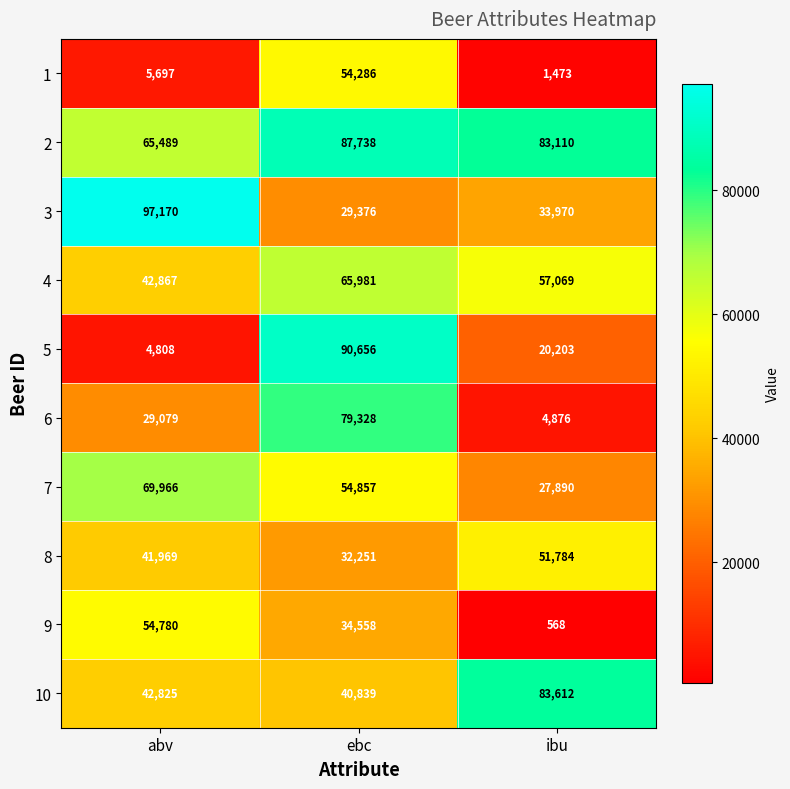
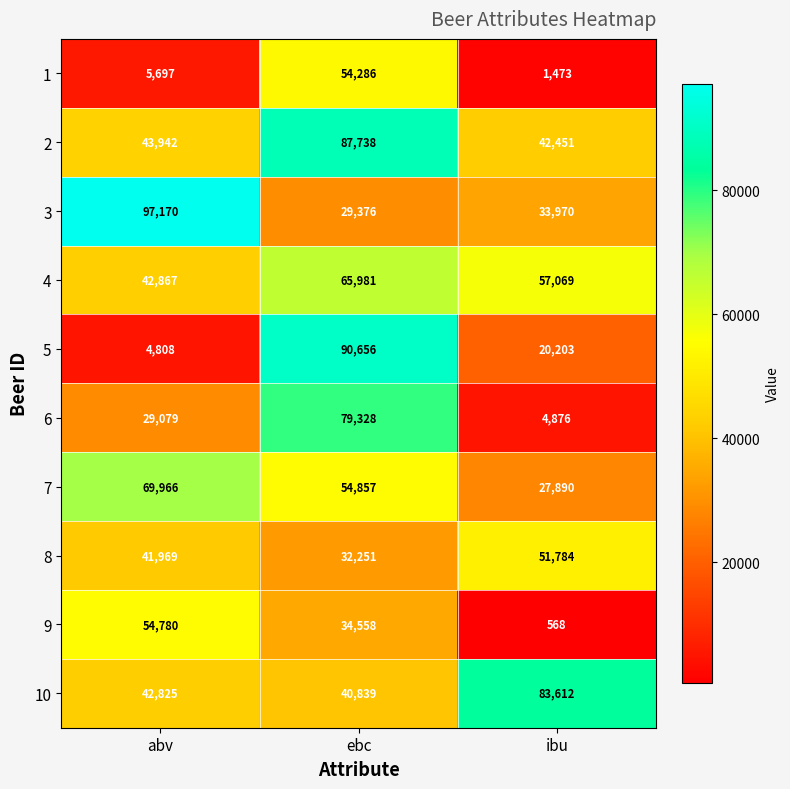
  {
    "1": {
      "abv": "5,697",
      "ebc": "54,286",
      "ibu": "1,473"
    },
    "2": {
-     "abv": "65,489",
+     "abv": "43,942",
      "ebc": "87,738",
-     "ibu": "83,110"
+     "ibu": "42,451"
    },
    "3": {
      "abv": "97,170",
      "ebc": "29,376",
      "ibu": "33,970"
    },
    "4": {
      "abv": "42,867",
      "ebc": "65,981",
      "ibu": "57,069"
    },
    "5": {
      "abv": "4,808",
      "ebc": "90,656",
      "ibu": "20,203"
    },
    "6": {
      "abv": "29,079",
      "ebc": "79,328",
      "ibu": "4,876"
    },
    "7": {
      "abv": "69,966",
      "ebc": "54,857",
      "ibu": "27,890"
    },
    "8": {
      "abv": "41,969",
      "ebc": "32,251",
      "ibu": "51,784"
    },
    "9": {
      "abv": "54,780",
      "ebc": "34,558",
      "ibu": "568"
    },
    "10": {
      "abv": "42,825",
      "ebc": "40,839",
      "ibu": "83,612"
    }
  }
